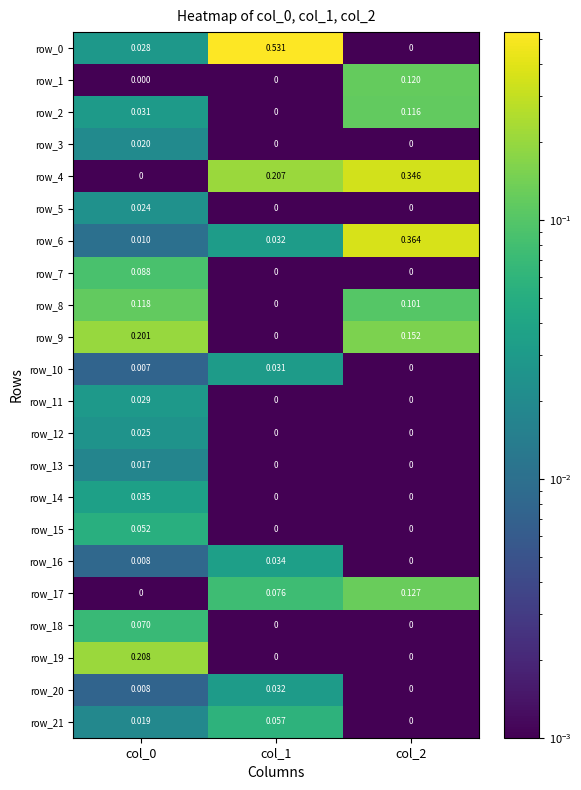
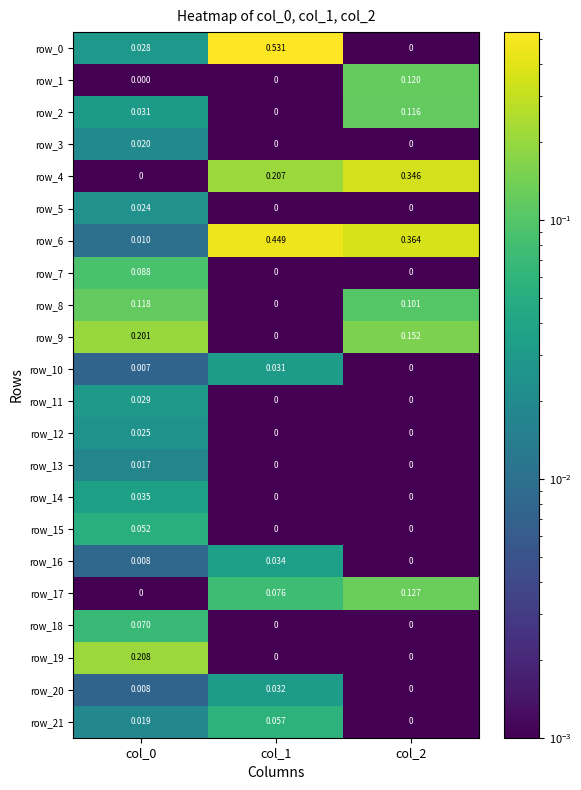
  {
    "row_0": {
      "col_0": 0.028,
      "col_1": 0.531,
      "col_2": 0
    },
    "row_1": {
      "col_0": 0.000,
      "col_1": 0,
      "col_2": 0.120
    },
    "row_2": {
      "col_0": 0.031,
      "col_1": 0,
      "col_2": 0.116
    },
    "row_3": {
      "col_0": 0.020,
      "col_1": 0,
      "col_2": 0
    },
    "row_4": {
      "col_0": 0,
      "col_1": 0.207,
      "col_2": 0.346
    },
    "row_5": {
      "col_0": 0.024,
      "col_1": 0,
      "col_2": 0
    },
    "row_6": {
      "col_0": 0.010,
-     "col_1": 0.032,
+     "col_1": 0.449,
      "col_2": 0.364
    },
    "row_7": {
      "col_0": 0.088,
      "col_1": 0,
      "col_2": 0
    },
    "row_8": {
      "col_0": 0.118,
      "col_1": 0,
      "col_2": 0.101
    },
    "row_9": {
      "col_0": 0.201,
      "col_1": 0,
      "col_2": 0.152
    },
    "row_10": {
      "col_0": 0.007,
      "col_1": 0.031,
      "col_2": 0
    },
    "row_11": {
      "col_0": 0.029,
      "col_1": 0,
      "col_2": 0
    },
    "row_12": {
      "col_0": 0.025,
      "col_1": 0,
      "col_2": 0
    },
    "row_13": {
      "col_0": 0.017,
      "col_1": 0,
      "col_2": 0
    },
    "row_14": {
      "col_0": 0.035,
      "col_1": 0,
      "col_2": 0
    },
    "row_15": {
      "col_0": 0.052,
      "col_1": 0,
      "col_2": 0
    },
    "row_16": {
      "col_0": 0.008,
      "col_1": 0.034,
      "col_2": 0
    },
    "row_17": {
      "col_0": 0,
      "col_1": 0.076,
      "col_2": 0.127
    },
    "row_18": {
      "col_0": 0.070,
      "col_1": 0,
      "col_2": 0
    },
    "row_19": {
      "col_0": 0.208,
      "col_1": 0,
      "col_2": 0
    },
    "row_20": {
      "col_0": 0.008,
      "col_1": 0.032,
      "col_2": 0
    },
    "row_21": {
      "col_0": 0.019,
      "col_1": 0.057,
      "col_2": 0
    }
  }
